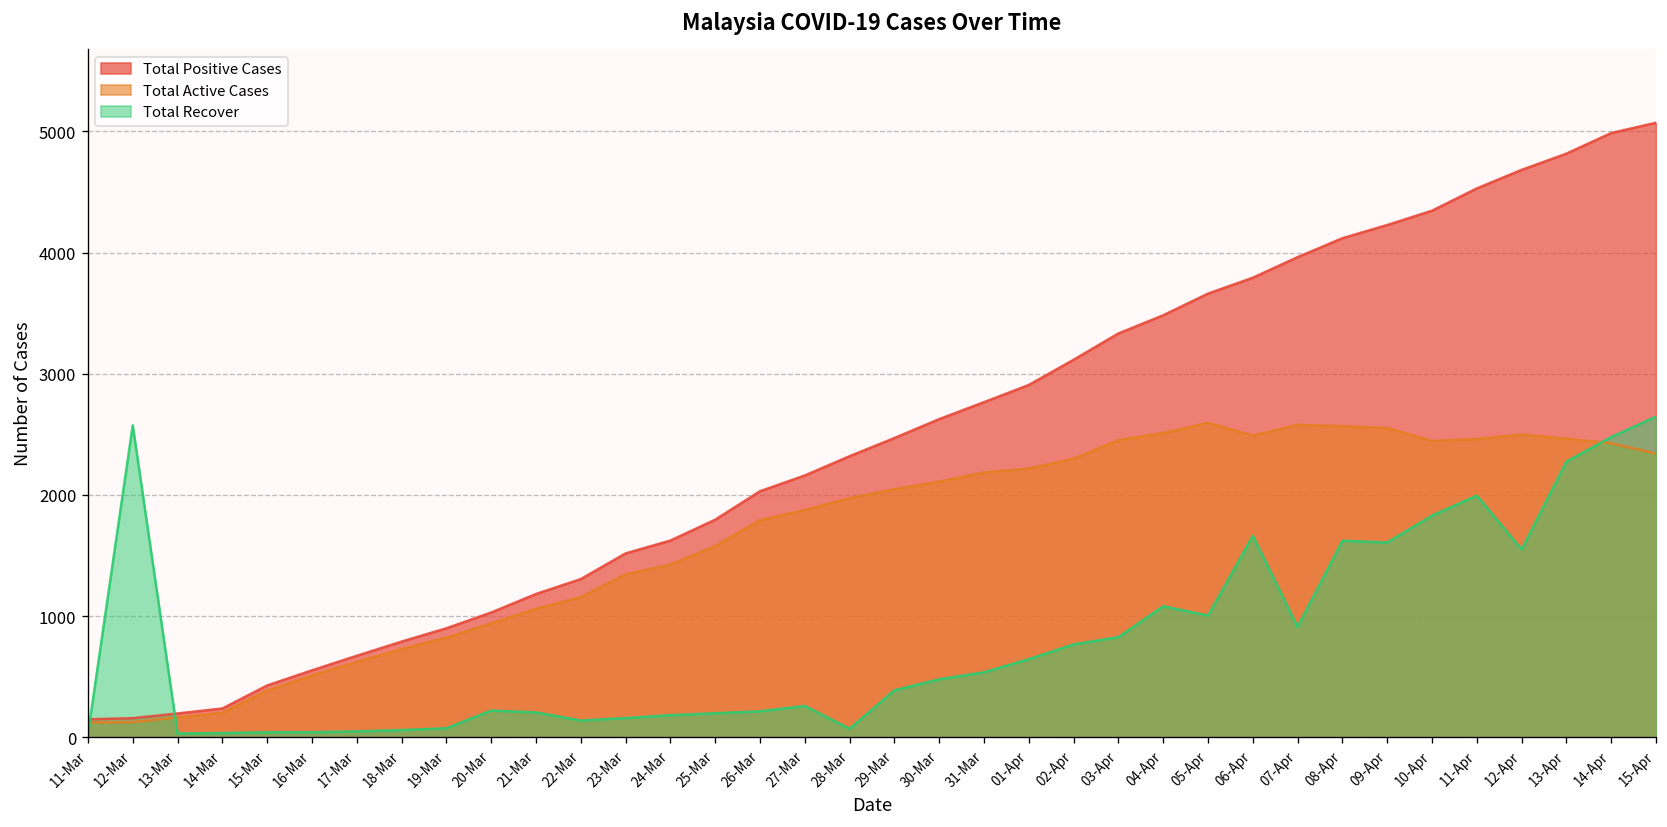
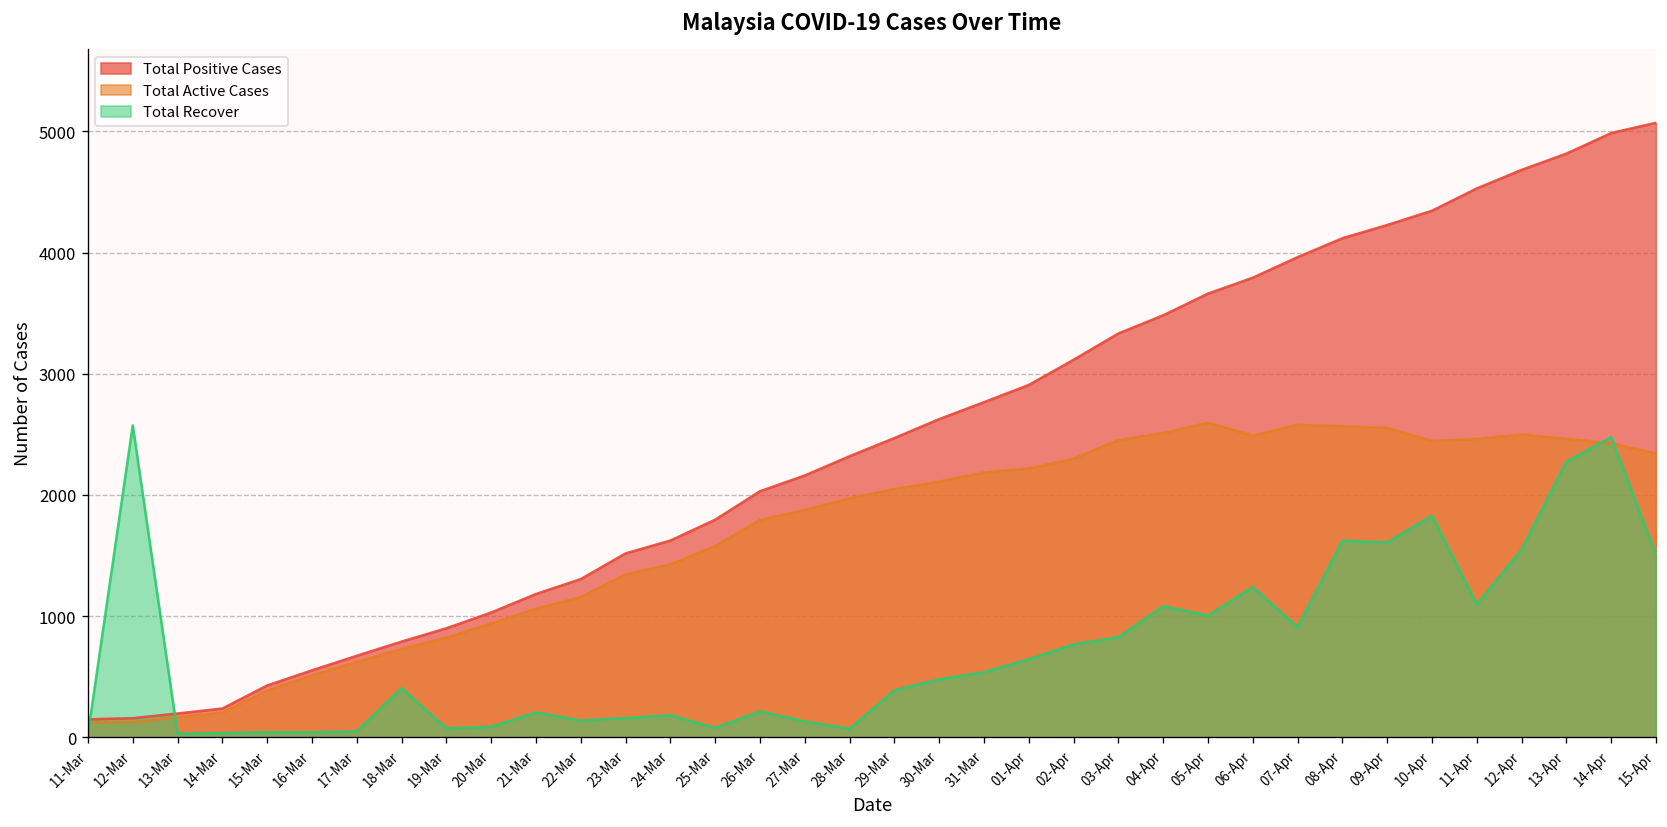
  {
    "Total Recover": {
      "11-Mar": 30,
      "12-Mar": 2580,
      "13-Mar": 30,
      "14-Mar": 40,
      "15-Mar": 40,
      "16-Mar": 40,
      "17-Mar": 50,
-     "18-Mar": 60,
+     "18-Mar": 410,
      "19-Mar": 80,
-     "20-Mar": 220,
+     "20-Mar": 90,
      "21-Mar": 210,
      "22-Mar": 140,
      "23-Mar": 160,
      "24-Mar": 180,
-     "25-Mar": 200,
+     "25-Mar": 80,
      "26-Mar": 220,
-     "27-Mar": 260,
+     "27-Mar": 130,
      "28-Mar": 70,
      "29-Mar": 390,
      "30-Mar": 480,
      "31-Mar": 540,
      "01-Apr": 650,
      "02-Apr": 770,
      "03-Apr": 830,
      "04-Apr": 1080,
      "05-Apr": 1010,
-     "06-Apr": 1660,
+     "06-Apr": 1240,
      "07-Apr": 910,
      "08-Apr": 1620,
      "09-Apr": 1610,
      "10-Apr": 1830,
-     "11-Apr": 2000,
+     "11-Apr": 1100,
      "12-Apr": 1550,
      "13-Apr": 2280,
      "14-Apr": 2480,
-     "15-Apr": 2650
+     "15-Apr": 1510
    }
  }
